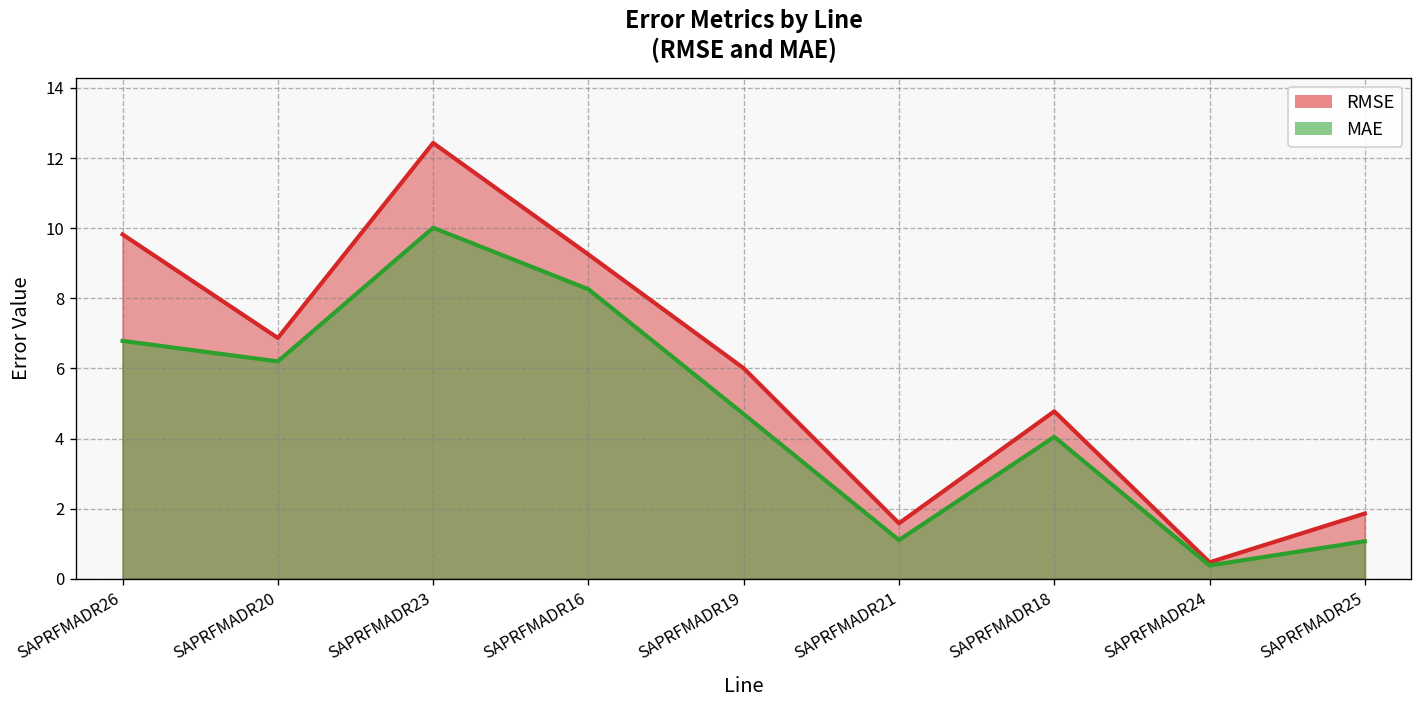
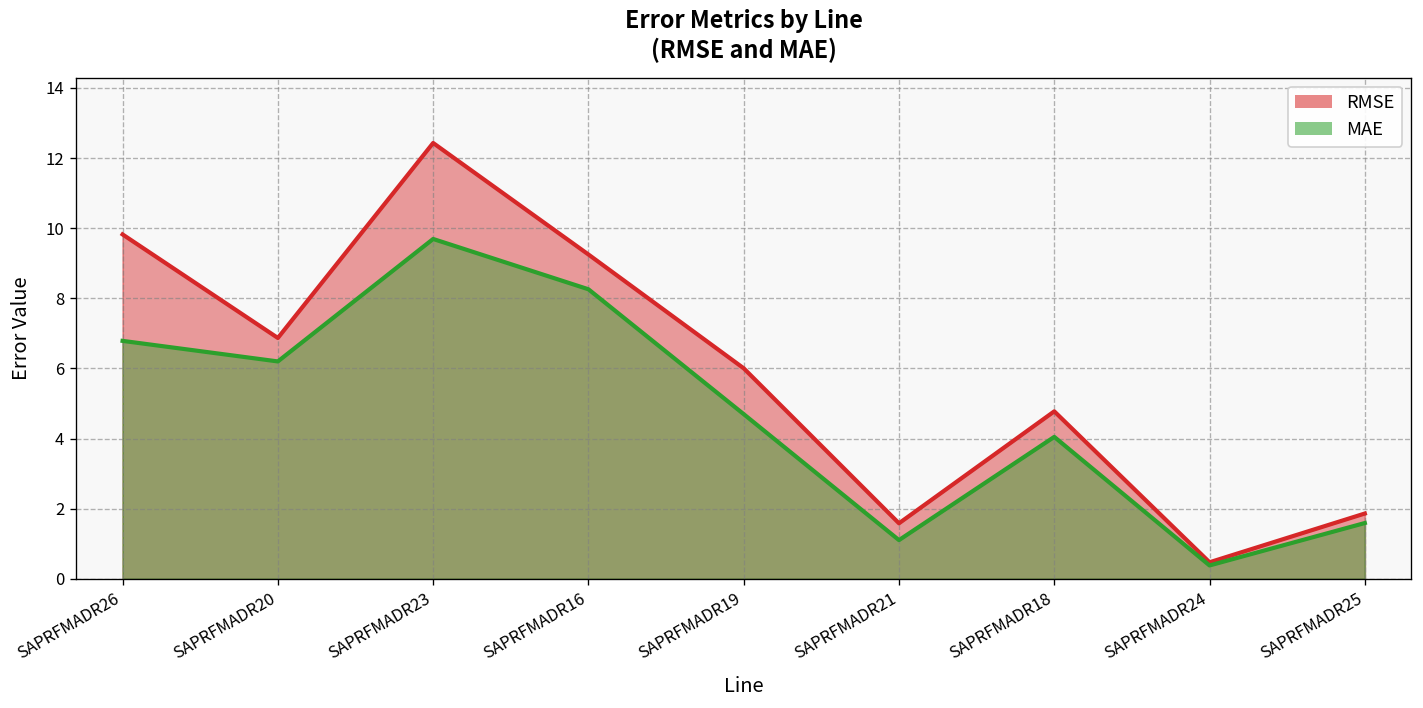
  {
    "RMSE": {
      "SAPRFMADR26": 9.8,
      "SAPRFMADR20": 6.9,
      "SAPRFMADR23": 12.4,
      "SAPRFMADR16": 9.2,
      "SAPRFMADR19": 6.0,
      "SAPRFMADR21": 1.6,
      "SAPRFMADR18": 4.8,
      "SAPRFMADR24": 0.5,
      "SAPRFMADR25": 1.9
    },
    "MAE": {
      "SAPRFMADR26": 6.8,
      "SAPRFMADR20": 6.2,
-     "SAPRFMADR23": 10.0,
+     "SAPRFMADR23": 9.7,
      "SAPRFMADR16": 8.3,
      "SAPRFMADR19": 4.7,
      "SAPRFMADR21": 1.1,
      "SAPRFMADR18": 4.0,
      "SAPRFMADR24": 0.4,
-     "SAPRFMADR25": 1.1
+     "SAPRFMADR25": 1.6
    }
  }
